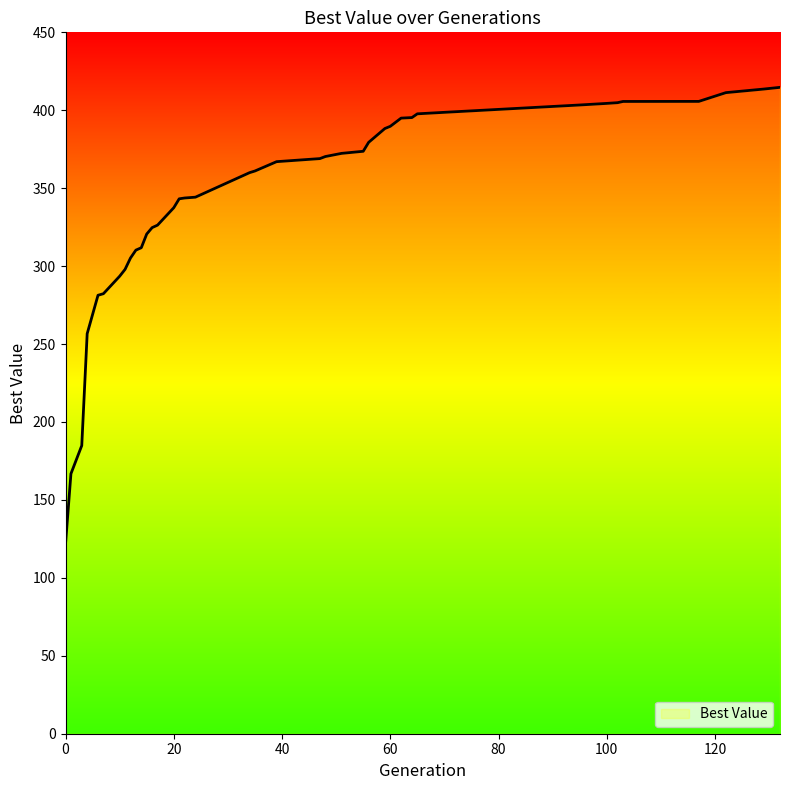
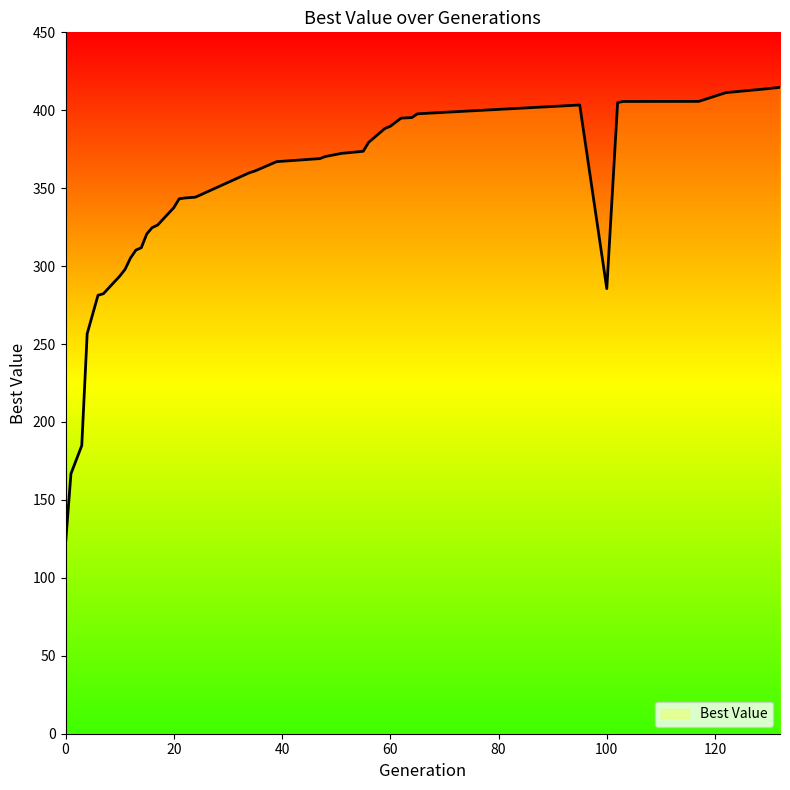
  {
    "0": 122,
    "20": 337,
    "60": 390,
-   "100": 404
+   "100": 286
  }
